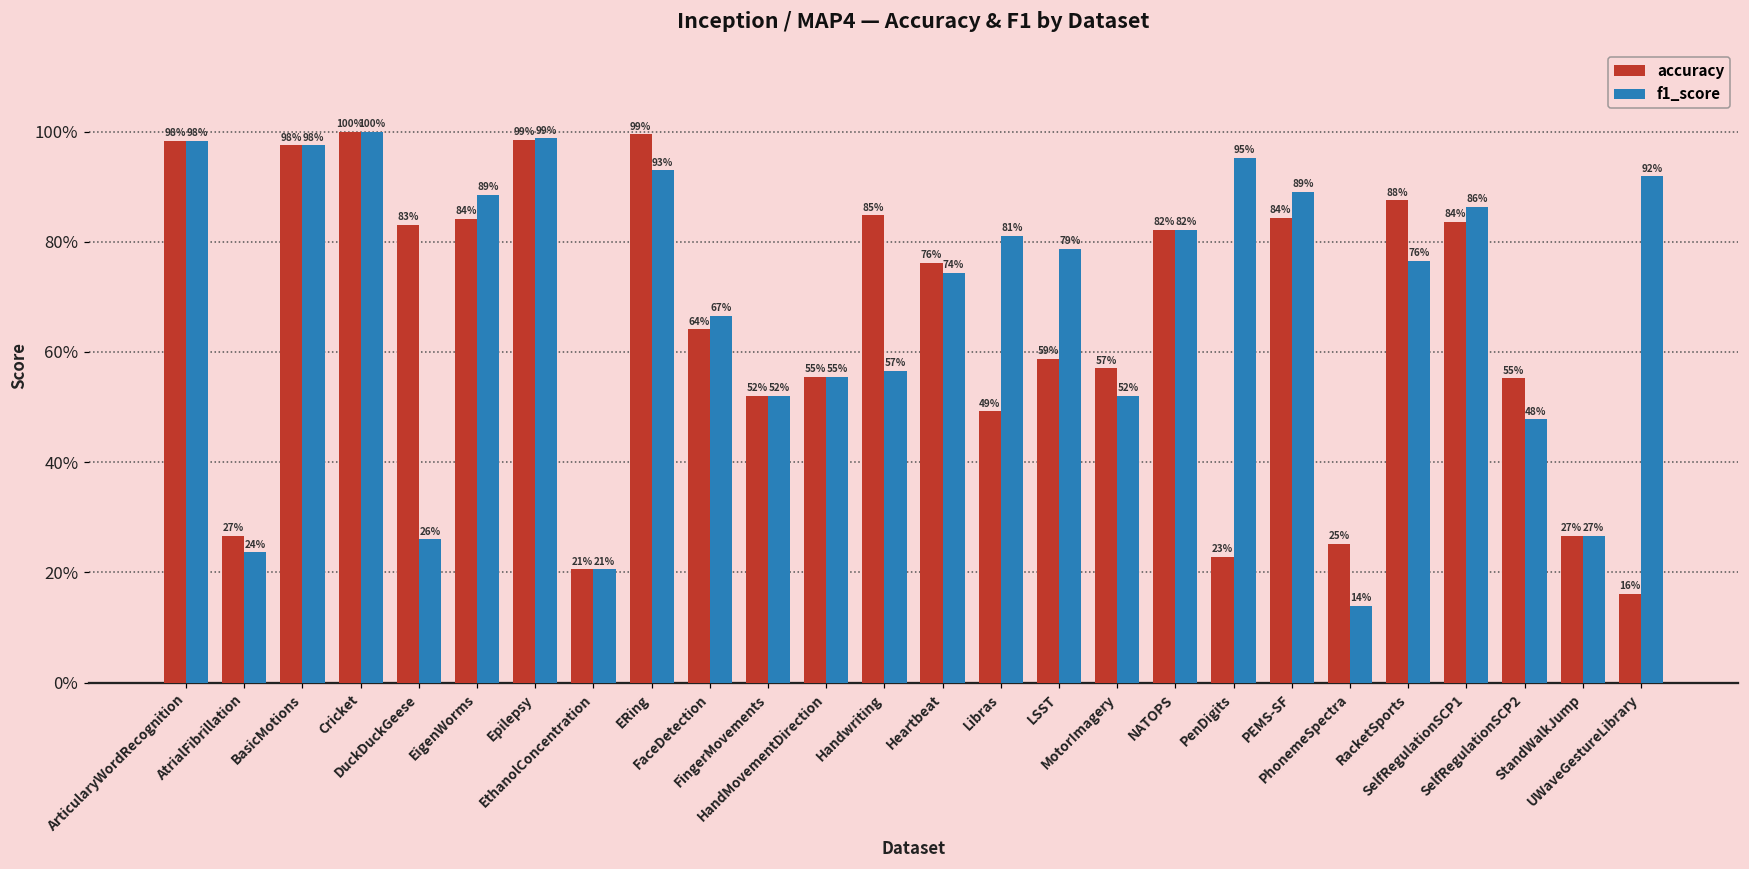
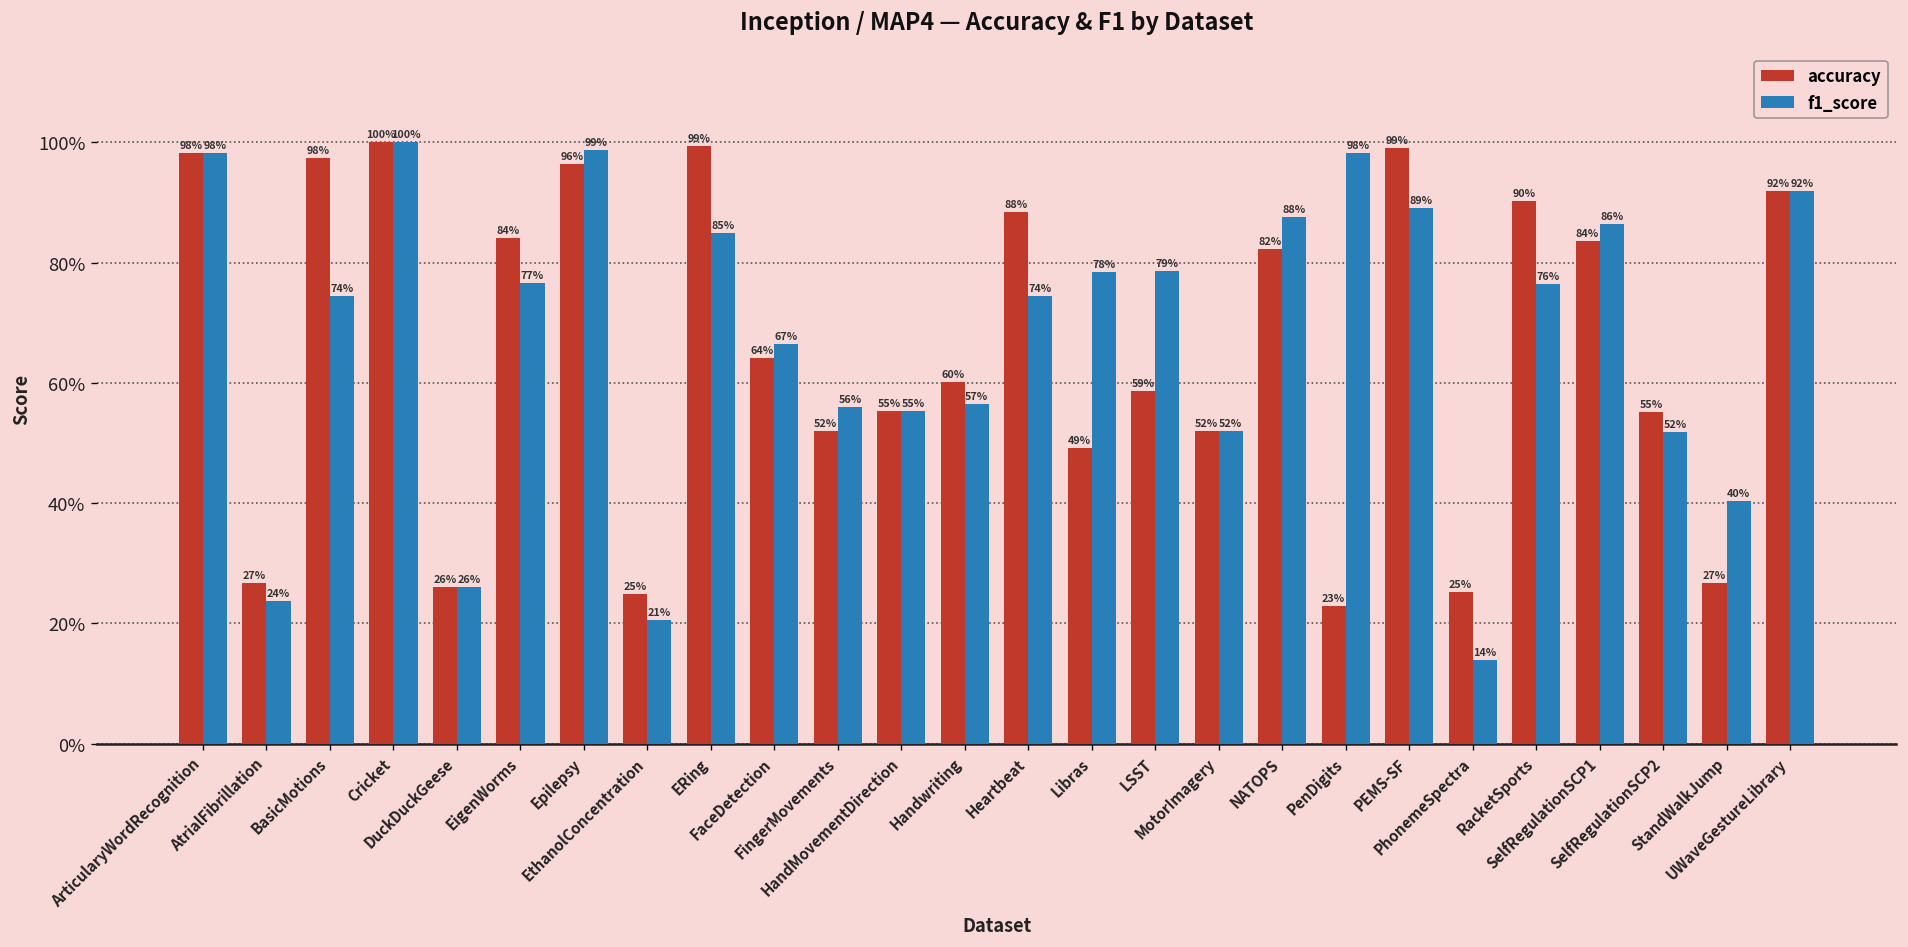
  {
    "accuracy": {
      "ArticularyWordRecognition": "98%",
      "AtrialFibrillation": "27%",
      "BasicMotions": "98%",
-     "DuckDuckGeese": "83%",
+     "DuckDuckGeese": "26%",
      "EigenWorms": "84%",
-     "Epilepsy": "99%",
-     "EthanolConcentration": "21%",
+     "Epilepsy": "96%",
+     "EthanolConcentration": "25%",
      "ERing": "99%",
      "FaceDetection": "64%",
      "FingerMovements": "52%",
      "HandMovementDirection": "55%",
-     "Handwriting": "85%",
-     "Heartbeat": "76%",
+     "Handwriting": "60%",
+     "Heartbeat": "88%",
      "Libras": "49%",
      "LSST": "59%",
-     "MotorImagery": "57%",
+     "MotorImagery": "52%",
      "NATOPS": "82%",
      "PenDigits": "23%",
-     "PEMS-SF": "84%",
+     "PEMS-SF": "99%",
      "PhonemeSpectra": "25%",
-     "RacketSports": "88%",
+     "RacketSports": "90%",
      "SelfRegulationSCP1": "84%",
      "SelfRegulationSCP2": "55%",
      "StandWalkJump": "27%",
-     "UWaveGestureLibrary": "16%"
+     "UWaveGestureLibrary": "92%"
    },
    "f1_score": {
      "ArticularyWordRecognition": "98%",
      "AtrialFibrillation": "24%",
-     "BasicMotions": "98%",
+     "BasicMotions": "74%",
      "DuckDuckGeese": "26%",
-     "EigenWorms": "89%",
+     "EigenWorms": "77%",
      "Epilepsy": "99%",
      "EthanolConcentration": "21%",
-     "ERing": "93%",
+     "ERing": "85%",
      "FaceDetection": "67%",
-     "FingerMovements": "52%",
+     "FingerMovements": "56%",
      "HandMovementDirection": "55%",
      "Handwriting": "57%",
      "Heartbeat": "74%",
-     "Libras": "81%",
+     "Libras": "78%",
      "LSST": "79%",
      "MotorImagery": "52%",
-     "NATOPS": "82%",
-     "PenDigits": "95%",
+     "NATOPS": "88%",
+     "PenDigits": "98%",
      "PEMS-SF": "89%",
      "PhonemeSpectra": "14%",
      "RacketSports": "76%",
      "SelfRegulationSCP1": "86%",
-     "SelfRegulationSCP2": "48%",
-     "StandWalkJump": "27%",
+     "SelfRegulationSCP2": "52%",
+     "StandWalkJump": "40%",
      "UWaveGestureLibrary": "92%"
    }
  }
